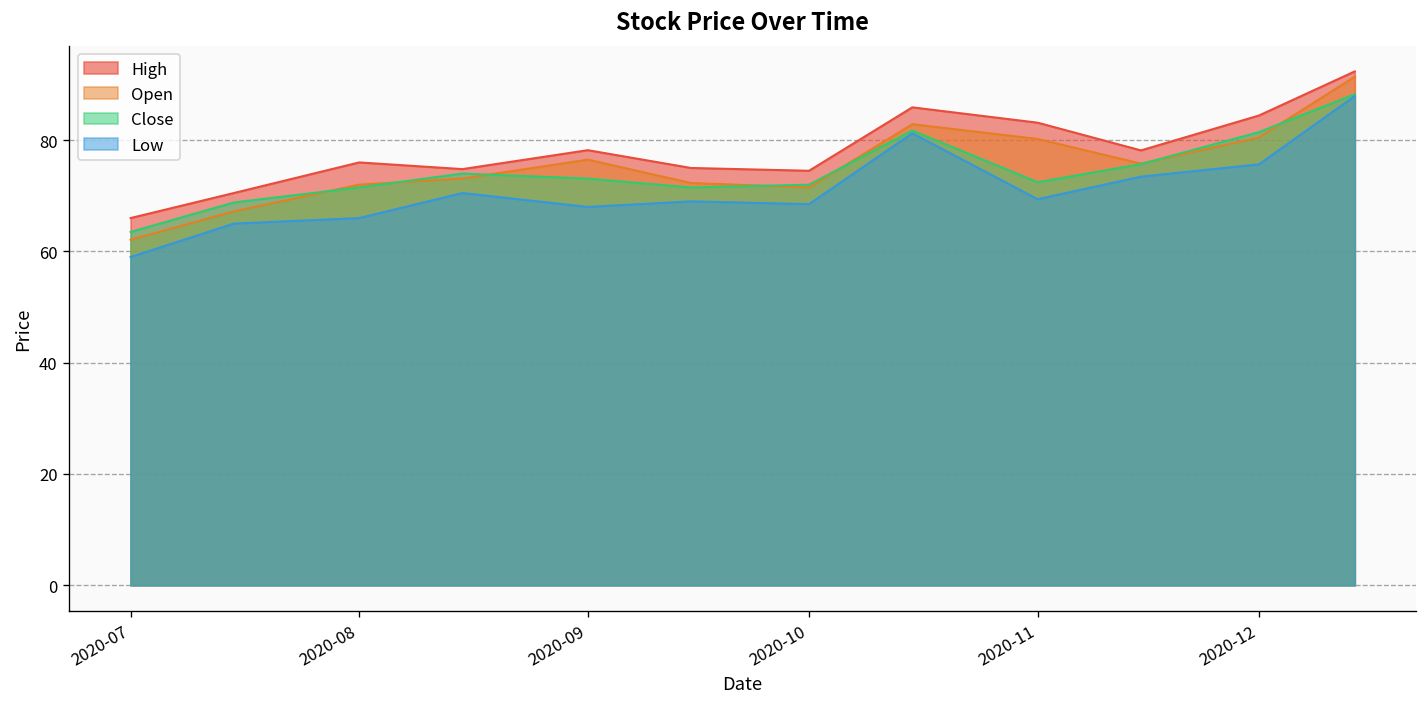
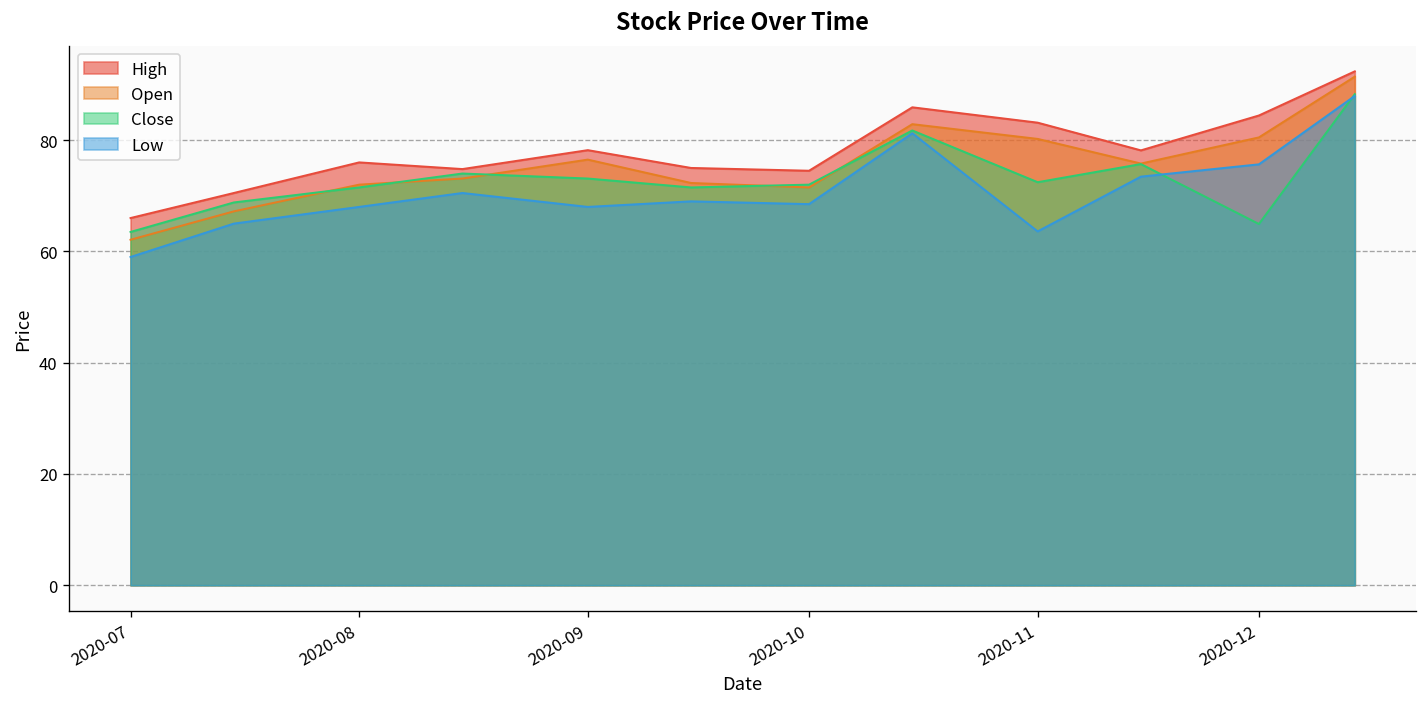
  {
    "Close": {
      "2020-07": 64,
      "2020-09": 73,
      "2020-11": 72,
-     "2020-12": 81
+     "2020-12": 65
    },
    "Low": {
      "2020-07": 59,
-     "2020-08": 66,
+     "2020-08": 68,
      "2020-09": 68,
      "2020-10": 69,
-     "2020-11": 69,
+     "2020-11": 64,
      "2020-12": 76
    }
  }
